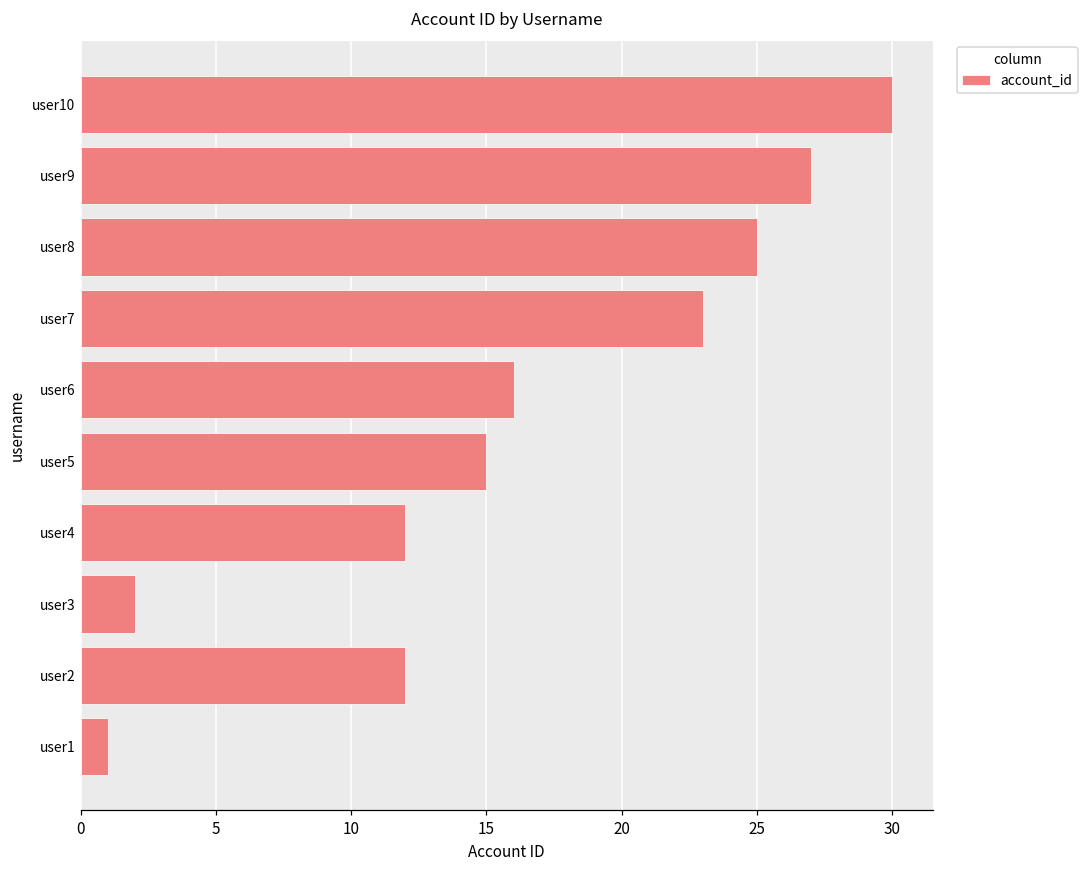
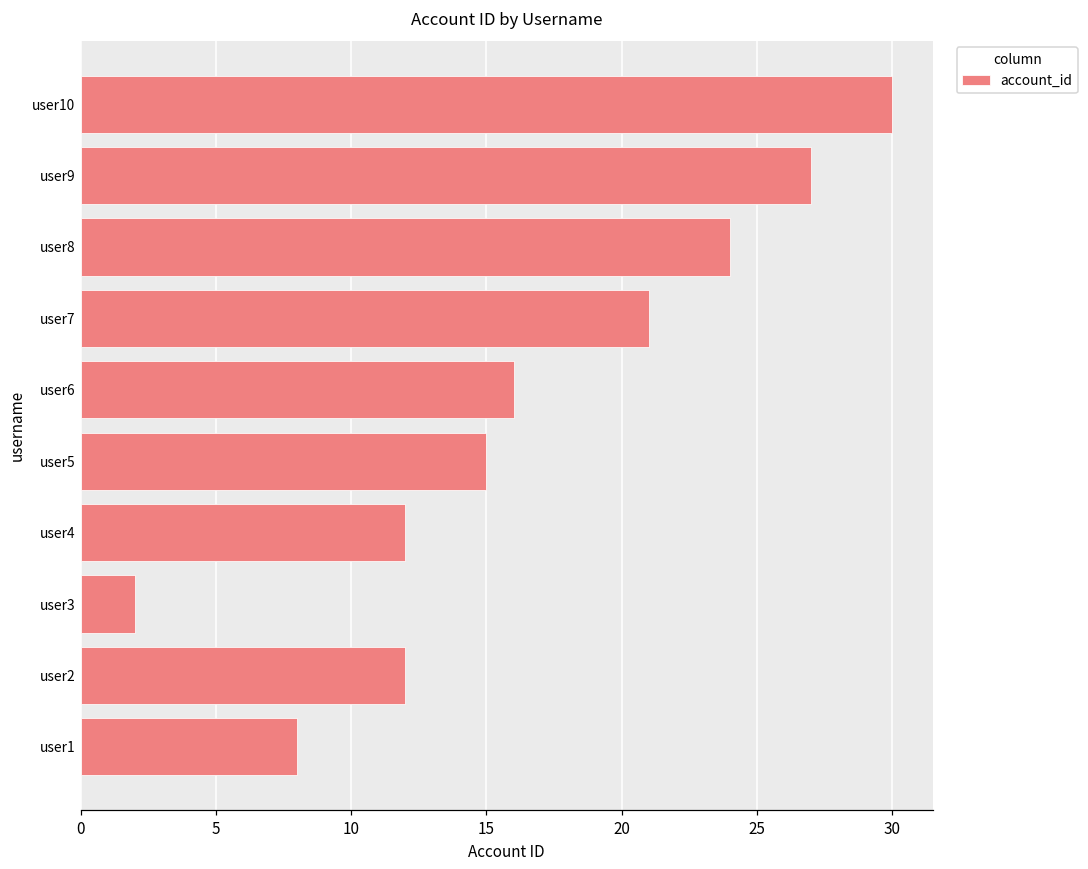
  {
    "user10": 30,
    "user9": 27,
-   "user8": 25,
-   "user7": 23,
+   "user8": 24,
+   "user7": 21,
    "user6": 16,
    "user5": 15,
    "user4": 12,
    "user3": 2,
    "user2": 12,
-   "user1": 1
+   "user1": 8
  }
